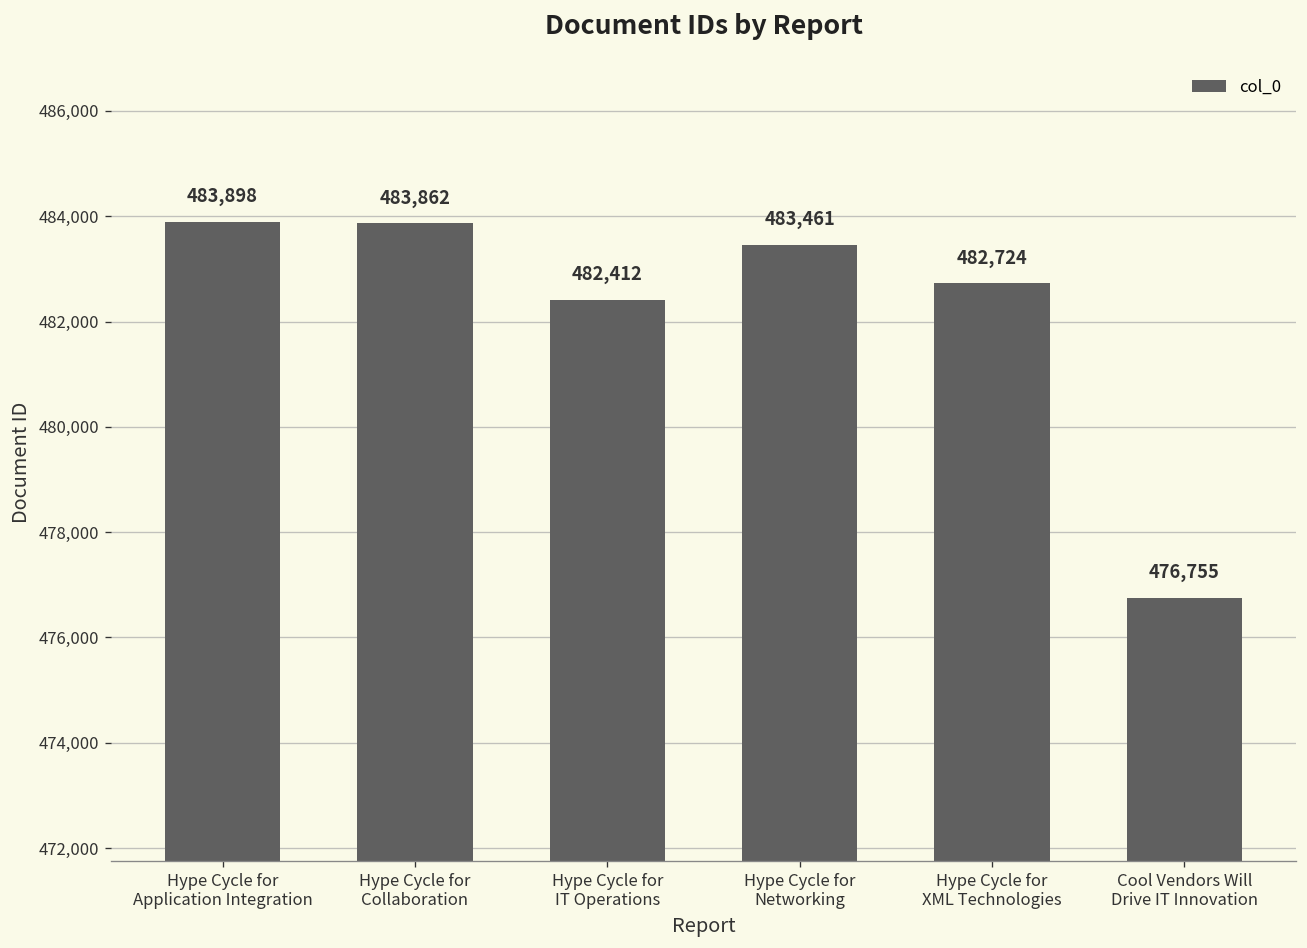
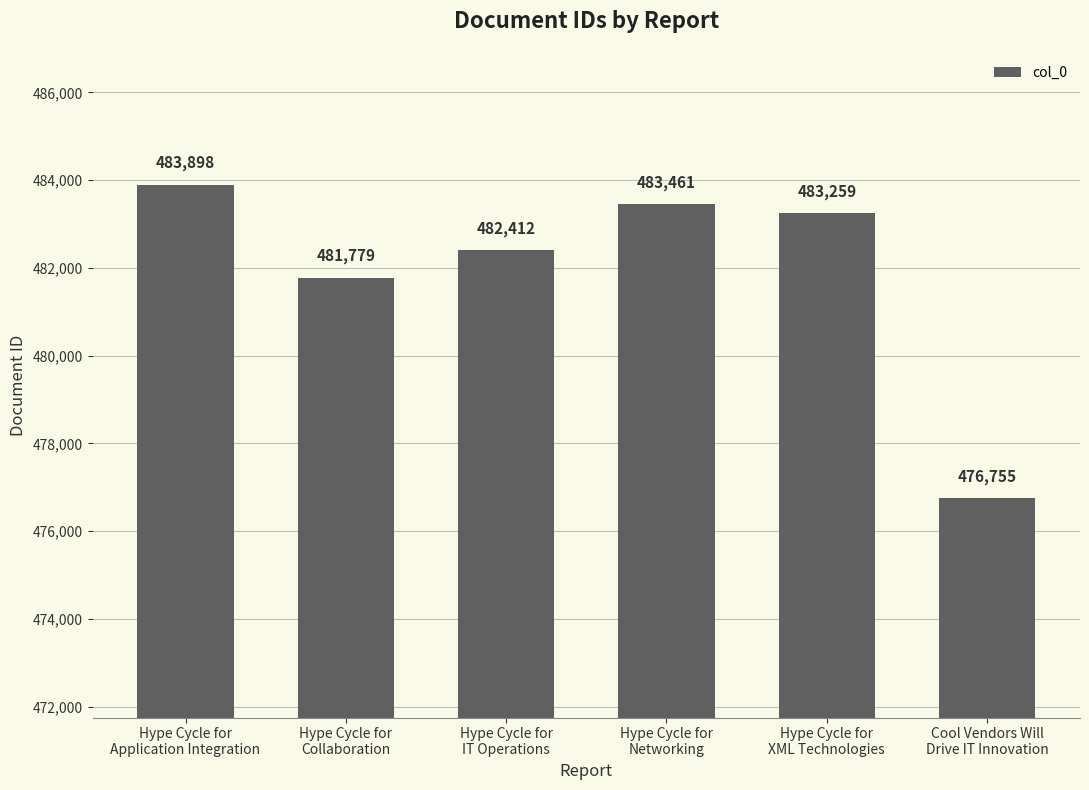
  {
    "Hype Cycle for Application Integration": "483,898",
-   "Hype Cycle for Collaboration": "483,862",
+   "Hype Cycle for Collaboration": "481,779",
    "Hype Cycle for IT Operations": "482,412",
    "Hype Cycle for Networking": "483,461",
-   "Hype Cycle for XML Technologies": "482,724",
+   "Hype Cycle for XML Technologies": "483,259",
    "Cool Vendors Will Drive IT Innovation": "476,755"
  }
